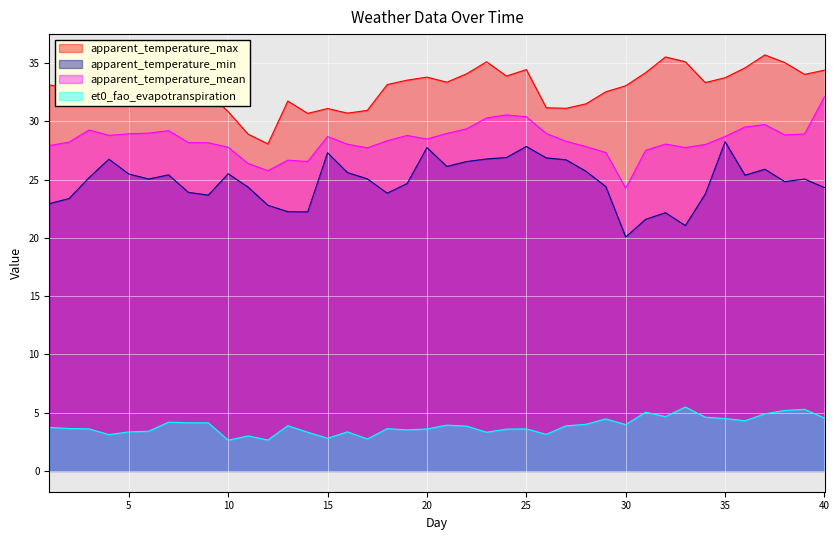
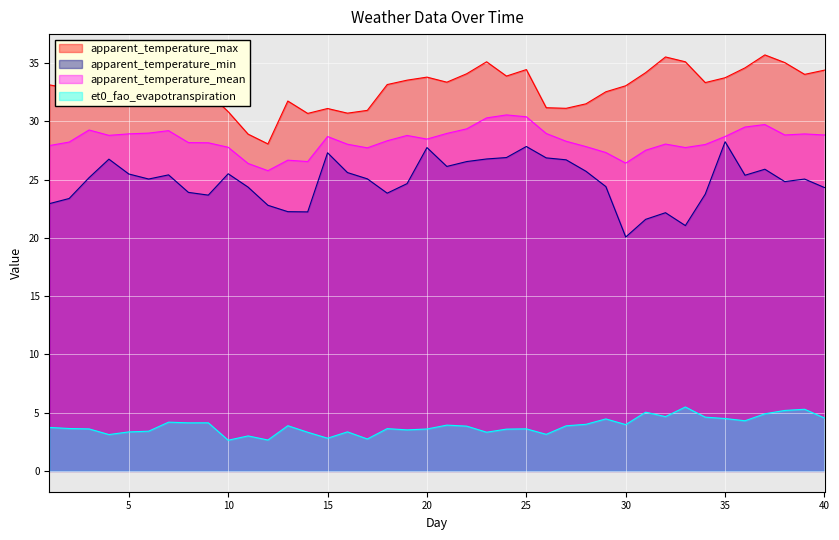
  {
    "apparent_temperature_max": {
      "10": 30.8,
      "15": 31.1,
      "20": 33.8,
      "25": 34.4,
      "30": 33.0,
      "35": 33.7,
      "40": 34.4
    },
    "apparent_temperature_min": {
      "5": 25.5,
      "10": 25.5,
      "15": 27.3,
      "20": 27.7,
      "25": 27.8,
      "30": 20.1,
      "35": 28.2,
      "40": 24.3
    },
    "apparent_temperature_mean": {
      "5": 28.9,
      "10": 27.8,
      "15": 28.7,
      "20": 28.5,
      "25": 30.4,
-     "30": 24.3,
+     "30": 26.4,
      "35": 28.7,
-     "40": 32.1
+     "40": 28.8
    },
    "et0_fao_evapotranspiration": {
      "5": 3.3,
      "10": 2.6,
      "15": 2.8,
      "20": 3.6,
      "25": 3.6,
      "30": 4.0,
      "35": 4.5,
      "40": 4.5
    }
  }
